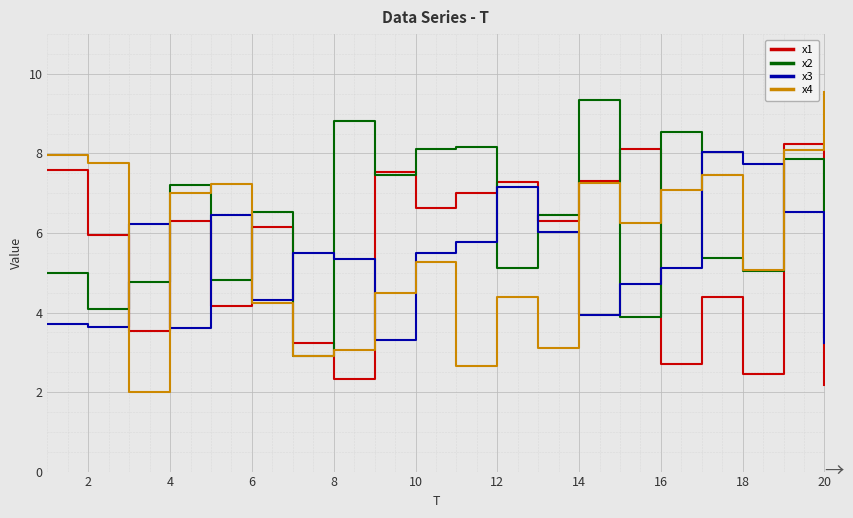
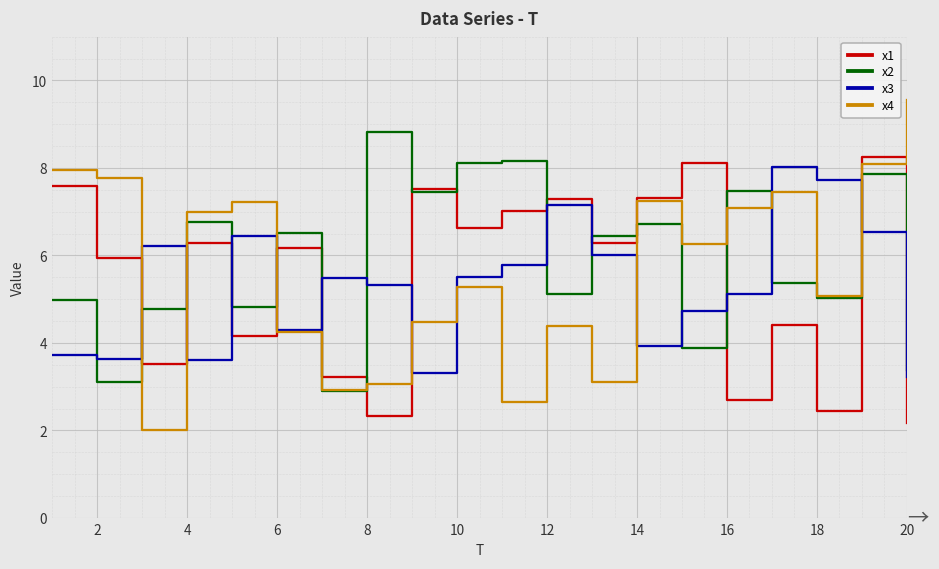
  {
    "x1": {
      "2": 5.9,
      "4": 6.3,
      "6": 6.2,
      "8": 2.3,
      "10": 6.6,
      "12": 7.3,
      "16": 2.7,
      "18": 2.4,
      "20": 2.2
    },
    "x2": {
-     "2": 4.1,
-     "4": 7.2,
+     "2": 3.1,
+     "4": 6.8,
      "6": 6.5,
      "8": 8.8,
      "10": 8.1,
      "12": 5.1,
-     "14": 9.3,
-     "16": 8.5,
+     "14": 6.7,
+     "16": 7.5,
      "20": 3.4
    },
    "x3": {
      "2": 3.6,
      "4": 3.6,
      "6": 4.3,
      "8": 5.3,
      "10": 5.5,
      "12": 7.1,
      "14": 3.9,
      "16": 5.1,
      "18": 7.7,
      "20": 3.2
    },
    "x4": {
      "2": 7.8,
      "4": 7.0,
      "6": 4.2,
      "8": 3.1,
      "10": 5.3,
      "12": 4.4,
      "16": 7.1,
      "20": 9.5
    }
  }
